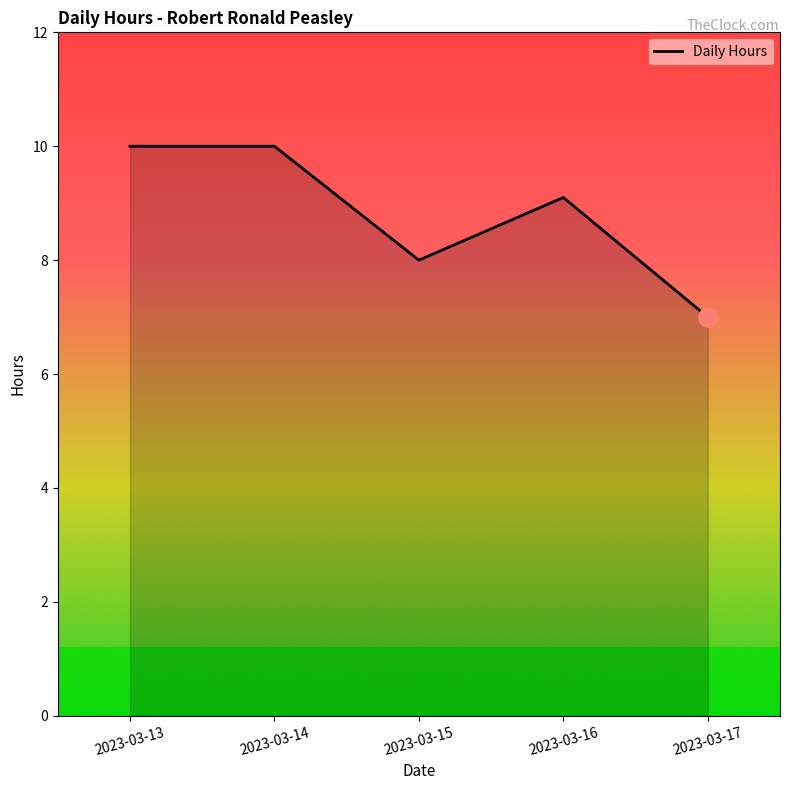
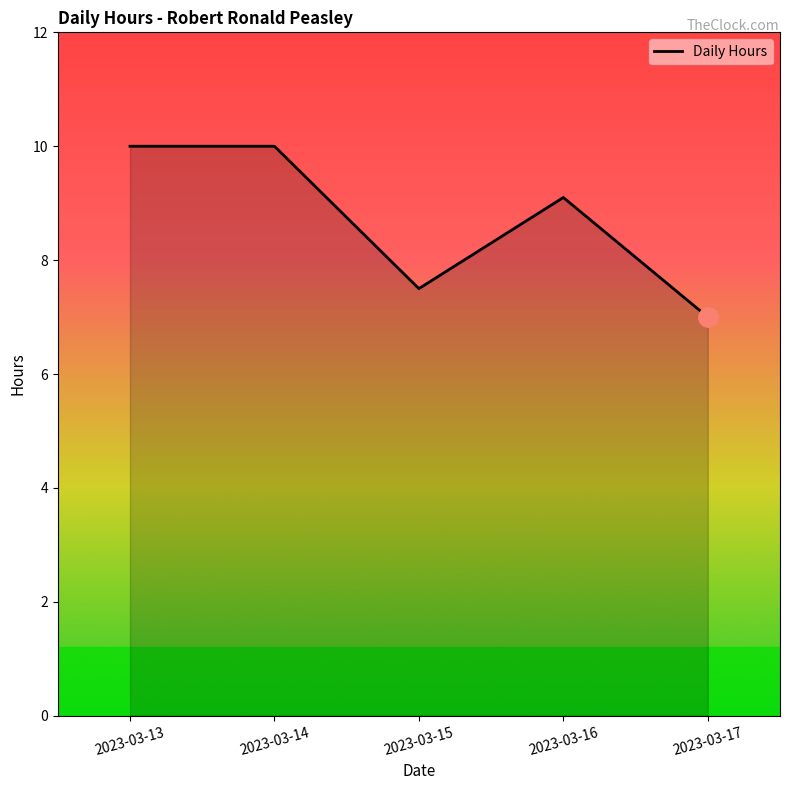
  {
    "Daily Hours": {
      "2023-03-13": 10.0,
      "2023-03-14": 10.0,
-     "2023-03-15": 8.0,
+     "2023-03-15": 7.5,
      "2023-03-16": 9.1
    }
  }
